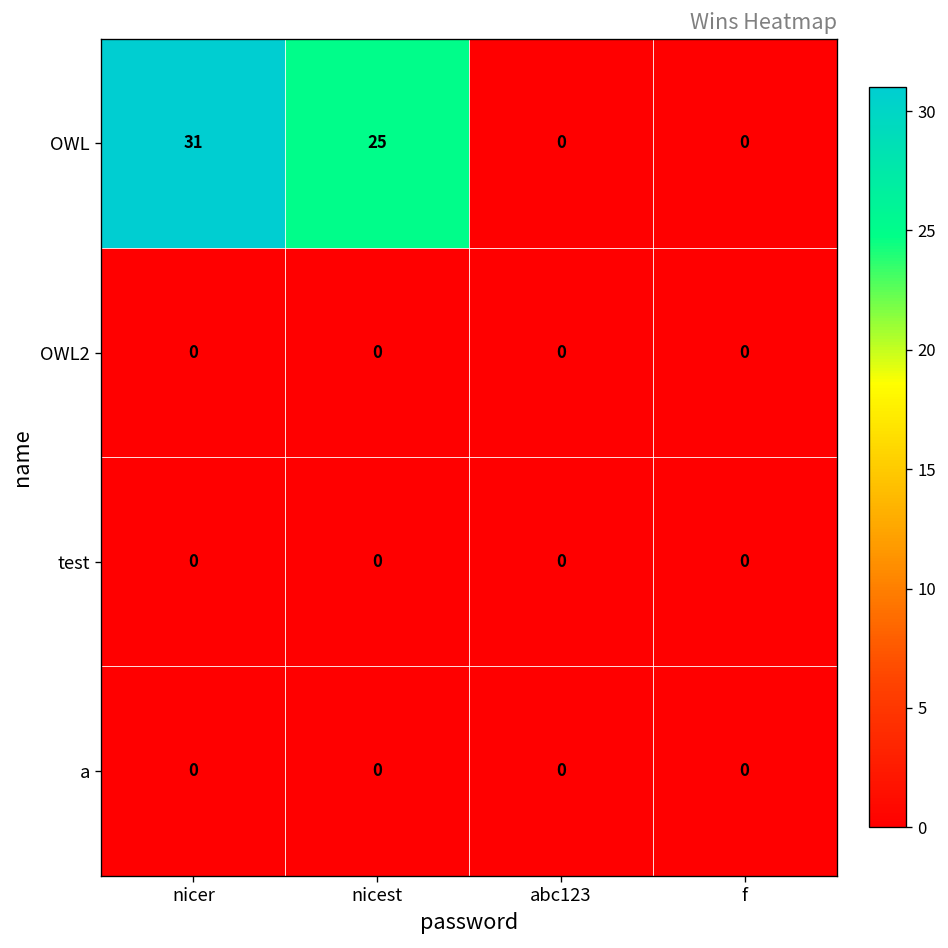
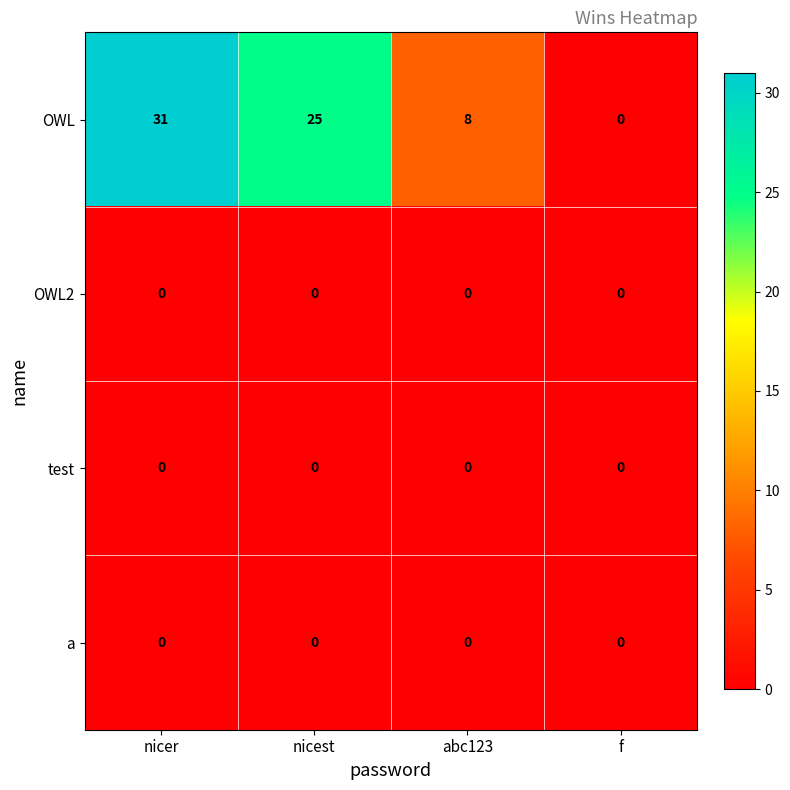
  {
    "OWL": {
      "nicer": 31,
      "nicest": 25,
-     "abc123": 0,
+     "abc123": 8,
      "f": 0
    },
    "OWL2": {
      "nicer": 0,
      "nicest": 0,
      "abc123": 0,
      "f": 0
    },
    "test": {
      "nicer": 0,
      "nicest": 0,
      "abc123": 0,
      "f": 0
    },
    "a": {
      "nicer": 0,
      "nicest": 0,
      "abc123": 0,
      "f": 0
    }
  }
